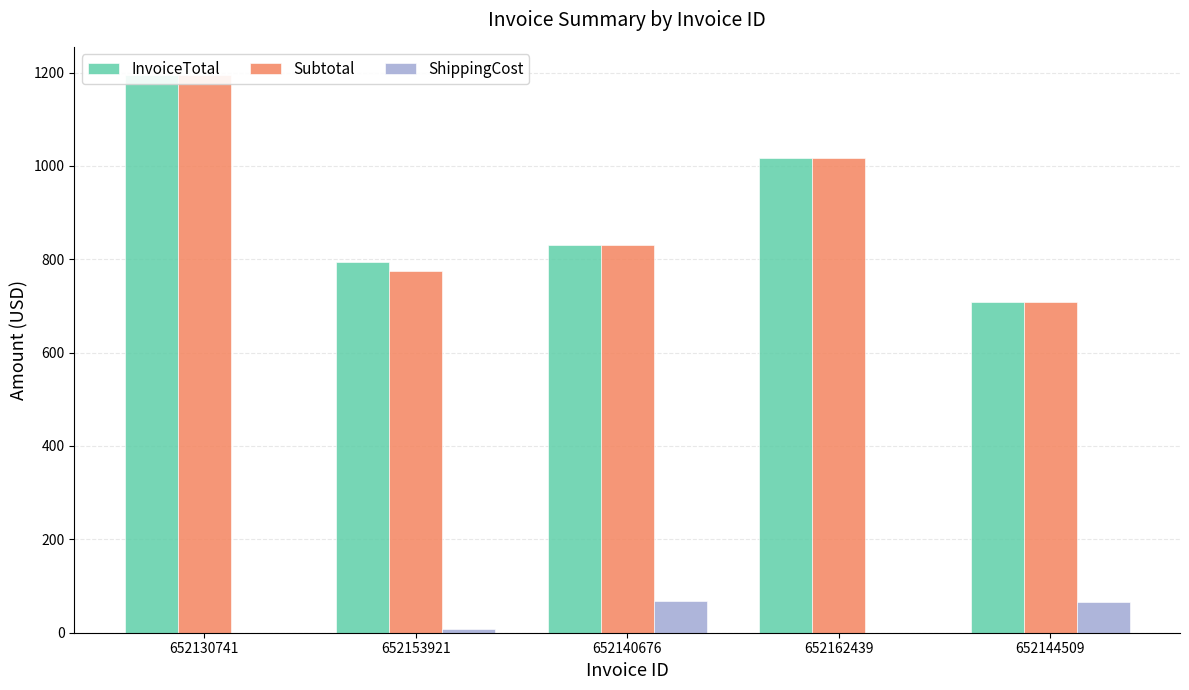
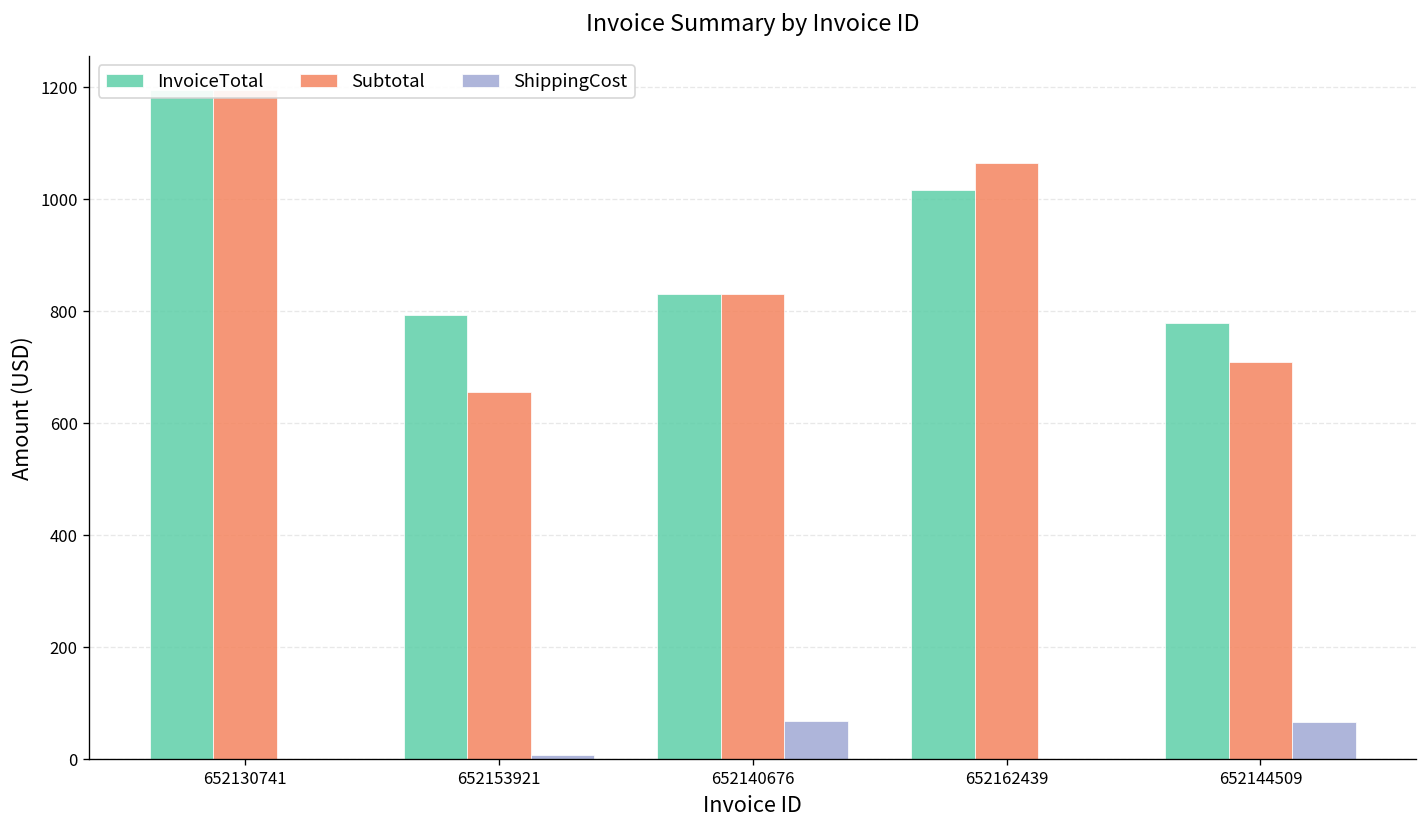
  {
    "InvoiceTotal": {
      "652153921": 790,
      "652140676": 830,
      "652162439": 1020,
-     "652144509": 710
+     "652144509": 780
    },
    "Subtotal": {
-     "652153921": 770,
+     "652153921": 660,
      "652140676": 830,
-     "652162439": 1020,
+     "652162439": 1060,
      "652144509": 710
    },
    "ShippingCost": {
      "652130741": 0,
      "652153921": 10,
      "652140676": 70,
      "652162439": 0,
      "652144509": 70
    }
  }
